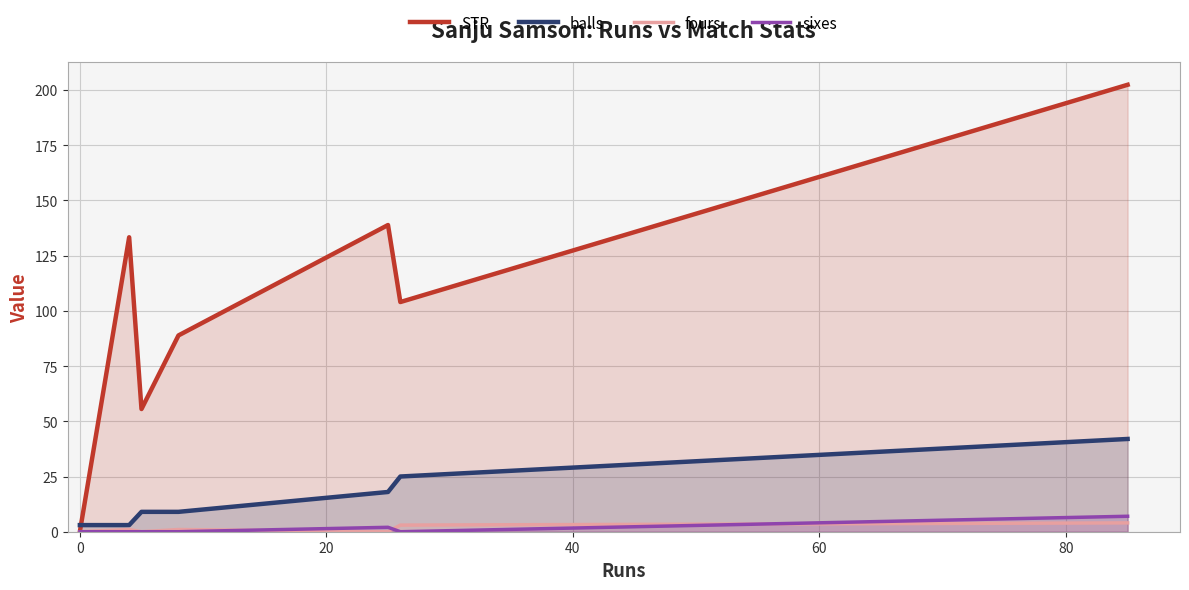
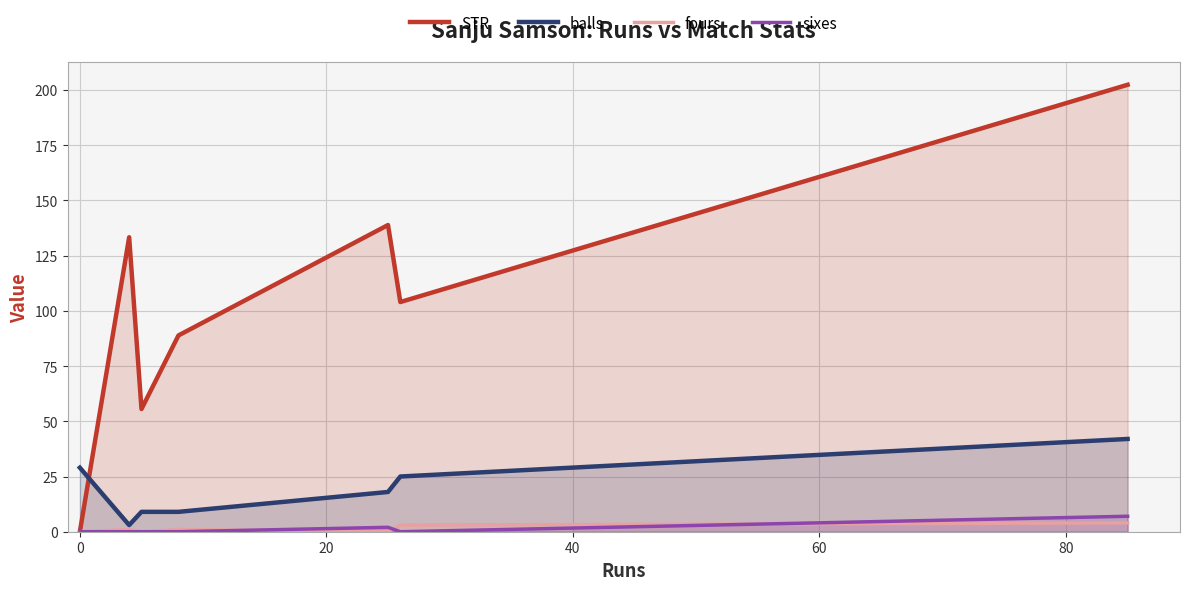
  {
    "balls": {
-     "0": 3
+     "0": 29
    }
  }
